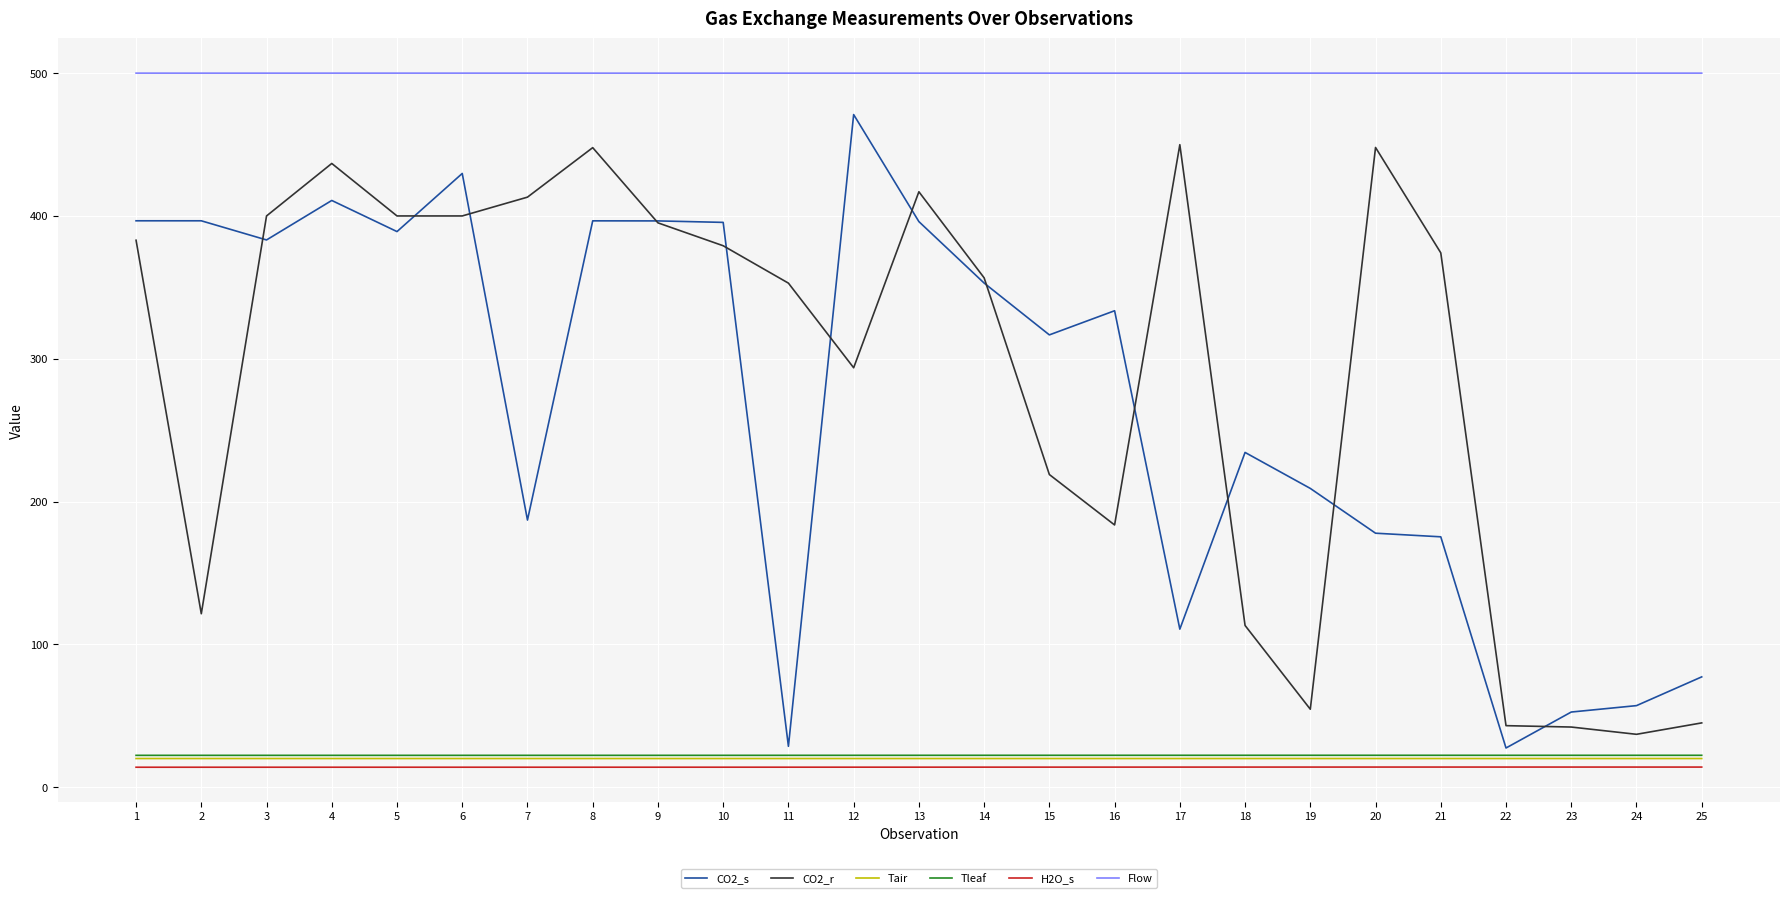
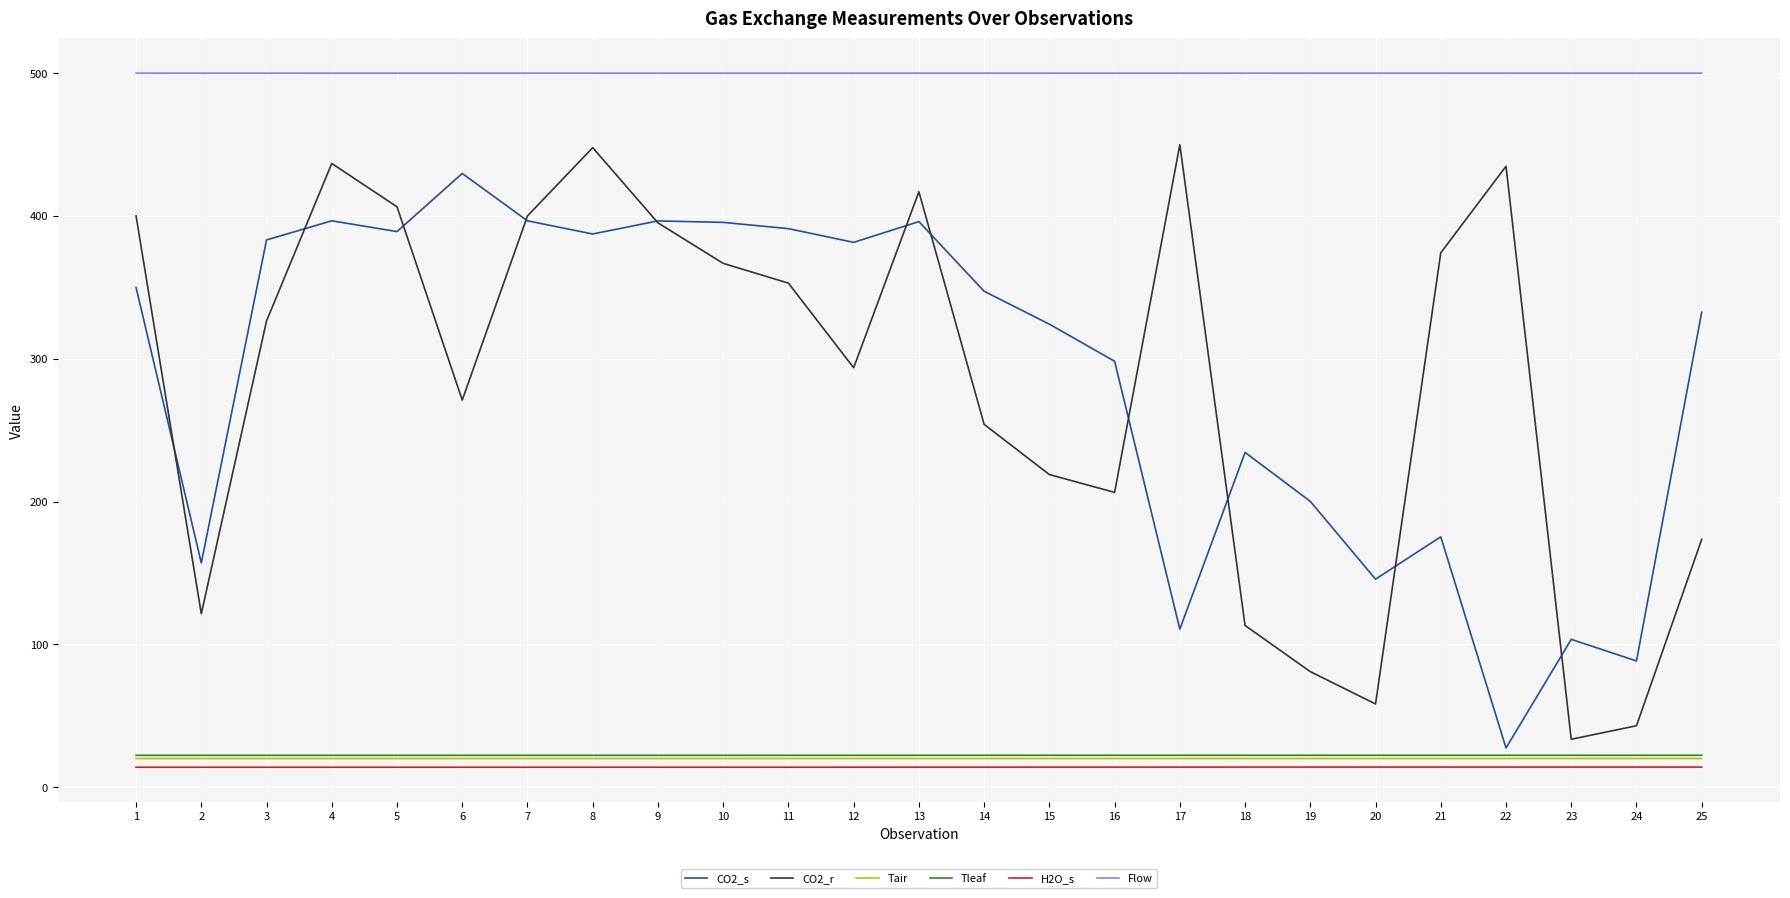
  {
    "CO2_s": {
-     "1": 397,
-     "2": 397,
+     "1": 350,
+     "2": 157,
      "3": 383,
-     "4": 411,
+     "4": 397,
      "5": 389,
      "6": 430,
-     "7": 187,
-     "8": 397,
+     "7": 397,
+     "8": 387,
      "10": 395,
-     "11": 29,
-     "12": 471,
+     "11": 391,
+     "12": 382,
      "13": 396,
-     "14": 353,
-     "15": 317,
-     "16": 334,
+     "14": 347,
+     "15": 324,
+     "16": 298,
      "17": 111,
      "18": 234,
-     "19": 209,
-     "20": 178,
+     "19": 200,
+     "20": 146,
      "21": 175,
      "22": 27,
-     "23": 53,
-     "24": 57,
-     "25": 77
+     "23": 103,
+     "24": 88,
+     "25": 333
    },
    "CO2_r": {
-     "1": 383,
+     "1": 400,
      "2": 121,
-     "3": 400,
+     "3": 326,
      "4": 437,
-     "5": 400,
-     "6": 400,
-     "7": 413,
+     "5": 406,
+     "6": 271,
+     "7": 400,
      "8": 448,
-     "10": 379,
+     "10": 367,
      "11": 353,
      "12": 294,
      "13": 417,
-     "14": 357,
+     "14": 254,
      "15": 219,
-     "16": 184,
+     "16": 206,
      "17": 450,
      "18": 113,
-     "19": 55,
-     "20": 448,
+     "19": 81,
+     "20": 58,
      "21": 374,
-     "22": 43,
-     "23": 42,
-     "24": 37,
-     "25": 45
+     "22": 435,
+     "23": 33,
+     "24": 43,
+     "25": 174
    },
    "Tair": {
      "1": 20,
      "2": 20,
      "3": 20,
      "4": 20,
      "5": 20,
      "6": 20,
      "7": 20,
      "8": 20,
      "9": 20,
      "10": 20,
      "11": 20,
      "12": 20,
      "13": 20,
      "14": 20,
      "15": 20,
      "16": 20,
      "17": 20,
      "18": 20,
      "19": 20,
      "20": 20,
      "21": 20,
      "22": 20,
      "23": 20,
      "24": 20,
      "25": 20
    },
    "Tleaf": {
      "1": 22,
      "2": 22,
      "3": 22,
      "4": 22,
      "5": 22,
      "6": 22,
      "7": 22,
      "8": 22,
      "9": 22,
      "10": 22,
      "11": 22,
      "12": 22,
      "13": 22,
      "14": 22,
      "15": 22,
      "16": 22,
      "17": 22,
      "18": 22,
      "19": 22,
      "20": 22,
      "21": 22,
      "22": 22,
      "23": 22,
      "24": 22,
      "25": 22
    },
    "H2O_s": {
      "1": 14,
      "2": 14,
      "3": 14,
      "4": 14,
      "5": 14,
      "6": 14,
      "7": 14,
      "8": 14,
      "9": 14,
      "10": 14,
      "11": 14,
      "12": 14,
      "13": 14,
      "14": 14,
      "15": 14,
      "16": 14,
      "17": 14,
      "18": 14,
      "19": 14,
      "20": 14,
      "21": 14,
      "22": 14,
      "23": 14,
      "24": 14,
      "25": 14
    },
    "Flow": {
      "1": 500,
      "2": 500,
      "3": 500,
      "4": 500,
      "5": 500,
      "6": 500,
      "7": 500,
      "8": 500,
      "9": 500,
      "10": 500,
      "11": 500,
      "12": 500,
      "13": 500,
      "14": 500,
      "15": 500,
      "16": 500,
      "17": 500,
      "18": 500,
      "19": 500,
      "20": 500,
      "21": 500,
      "22": 500,
      "23": 500,
      "24": 500,
      "25": 500
    }
  }
